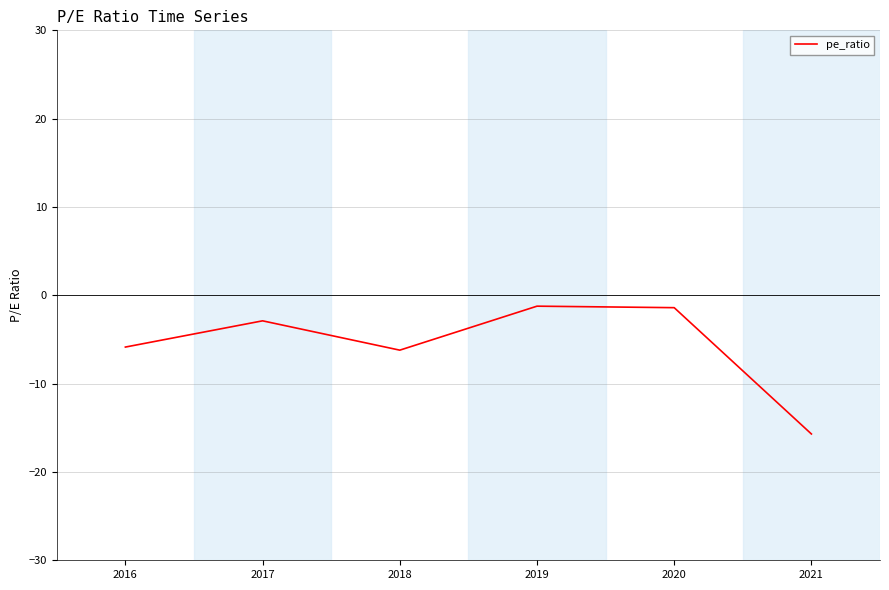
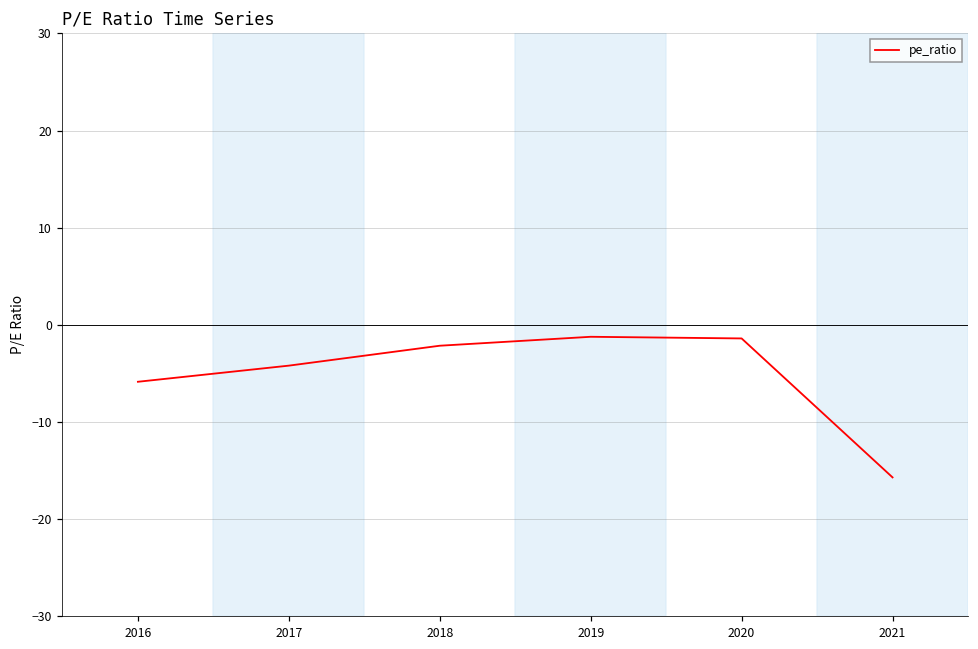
  {
    "2016": -6,
-   "2017": -3,
-   "2018": -6,
+   "2017": -4,
+   "2018": -2,
    "2019": -1,
    "2020": -1,
    "2021": -16
  }
